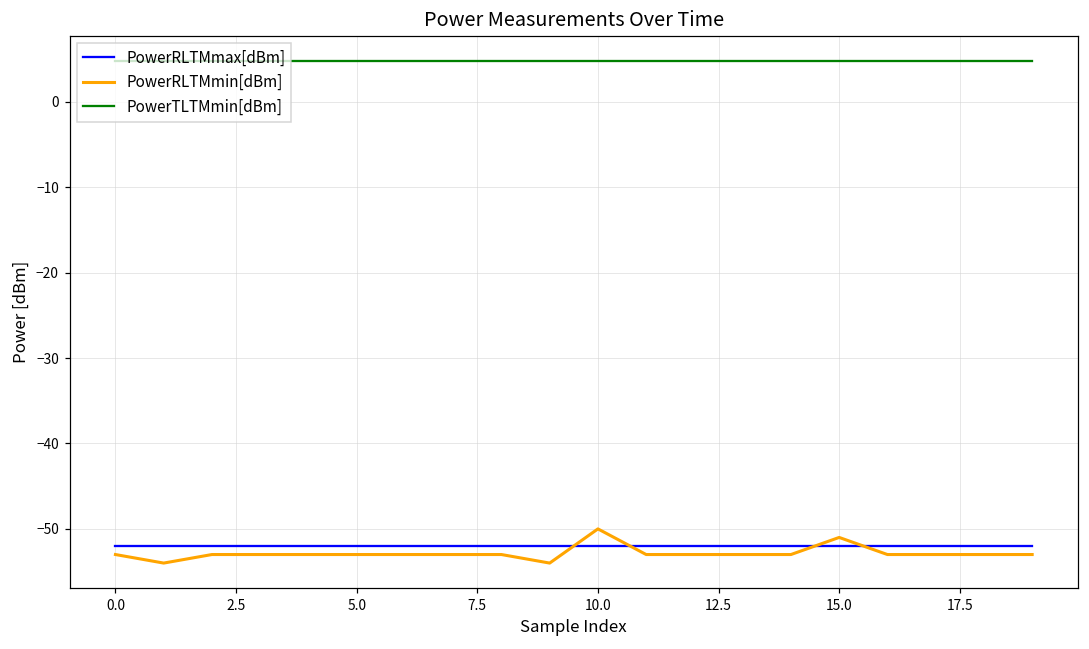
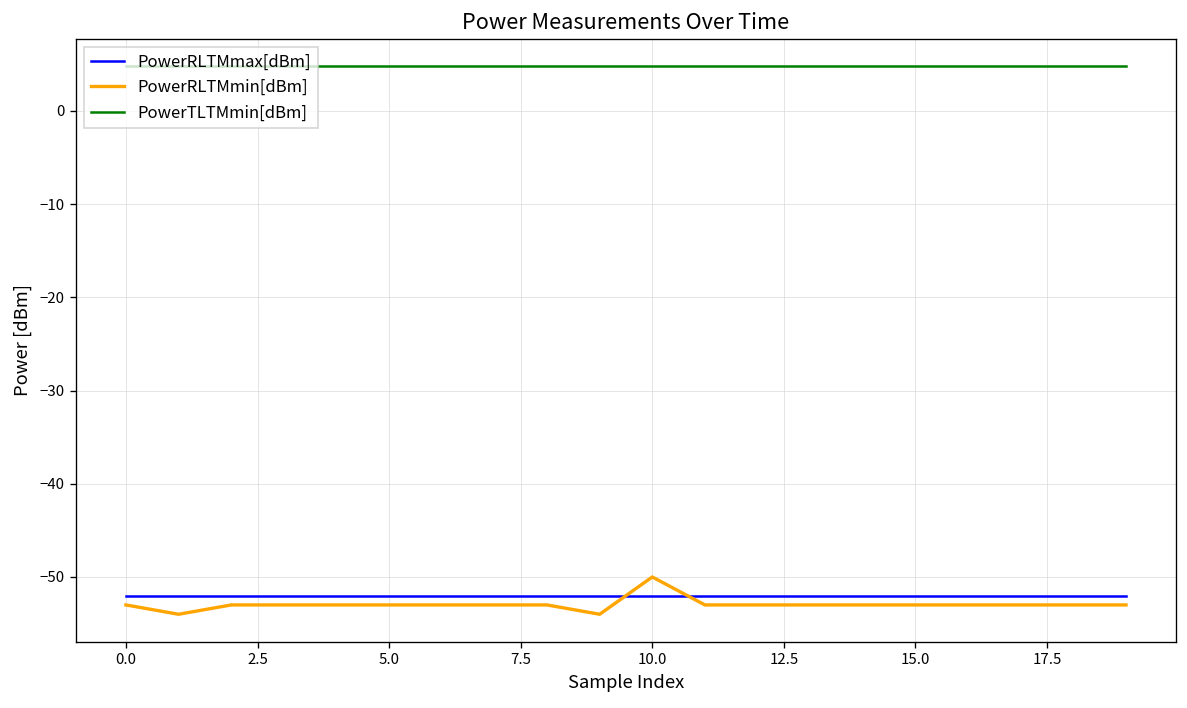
  {
    "PowerRLTMmax[dBm]": {
      "0.0": -52,
      "5.0": -52,
      "10.0": -52,
      "15.0": -52
    },
    "PowerRLTMmin[dBm]": {
      "0.0": -53,
      "5.0": -53,
      "10.0": -50,
-     "15.0": -51
+     "15.0": -53
    },
    "PowerTLTMmin[dBm]": {
      "5.0": 5,
      "10.0": 5,
      "15.0": 5
    }
  }
